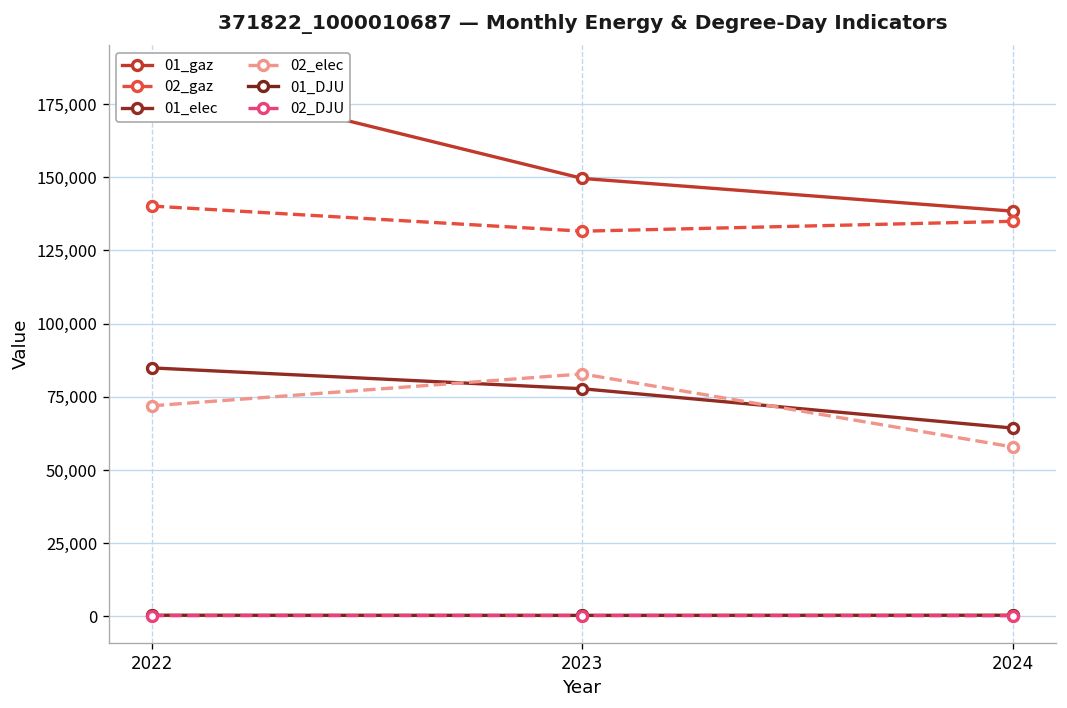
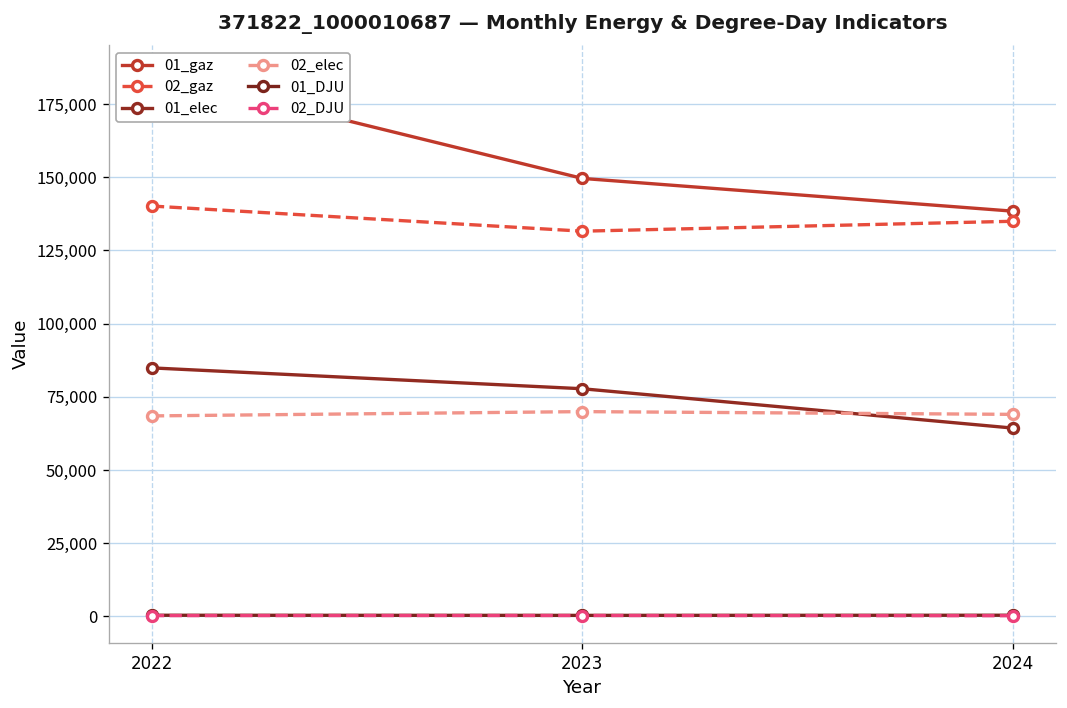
  {
    "02_elec": {
-     "2022": "72,000",
-     "2023": "83,000",
-     "2024": "58,000"
+     "2022": "68,000",
+     "2023": "70,000",
+     "2024": "69,000"
    },
    "02_DJU": {
      "2022": "0",
      "2023": "0",
      "2024": "0"
    }
  }
